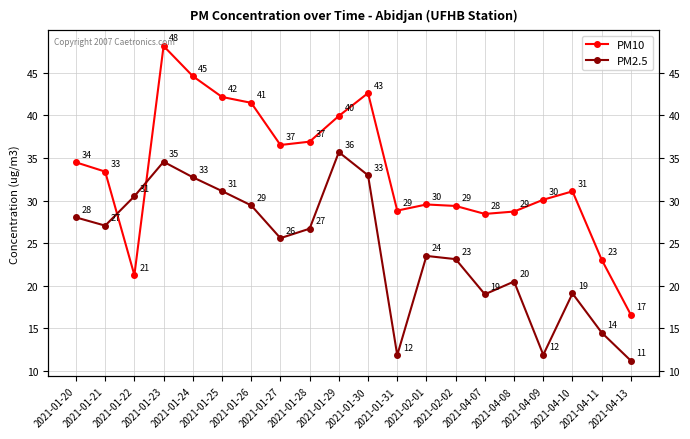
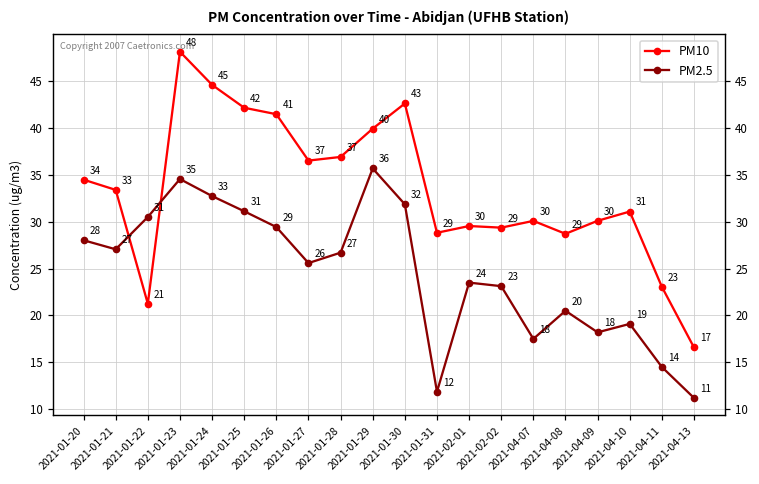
  {
    "PM10": {
      "2021-01-20": 34,
      "2021-01-21": 33,
      "2021-01-22": 21,
      "2021-01-24": 45,
      "2021-01-25": 42,
      "2021-01-26": 41,
      "2021-01-27": 37,
      "2021-01-28": 37,
      "2021-01-29": 40,
      "2021-01-30": 43,
      "2021-01-31": 29,
      "2021-02-01": 30,
      "2021-02-02": 29,
-     "2021-04-07": 28,
+     "2021-04-07": 30,
      "2021-04-08": 29,
      "2021-04-09": 30,
      "2021-04-10": 31,
      "2021-04-11": 23,
      "2021-04-13": 17
    },
    "PM2.5": {
      "2021-01-20": 28,
      "2021-01-21": 27,
      "2021-01-22": 31,
      "2021-01-23": 35,
      "2021-01-24": 33,
      "2021-01-25": 31,
      "2021-01-26": 29,
      "2021-01-27": 26,
      "2021-01-28": 27,
      "2021-01-29": 36,
-     "2021-01-30": 33,
+     "2021-01-30": 32,
      "2021-01-31": 12,
      "2021-02-01": 24,
      "2021-02-02": 23,
-     "2021-04-07": 19,
+     "2021-04-07": 18,
      "2021-04-08": 20,
-     "2021-04-09": 12,
+     "2021-04-09": 18,
      "2021-04-10": 19,
      "2021-04-11": 14,
      "2021-04-13": 11
    }
  }
